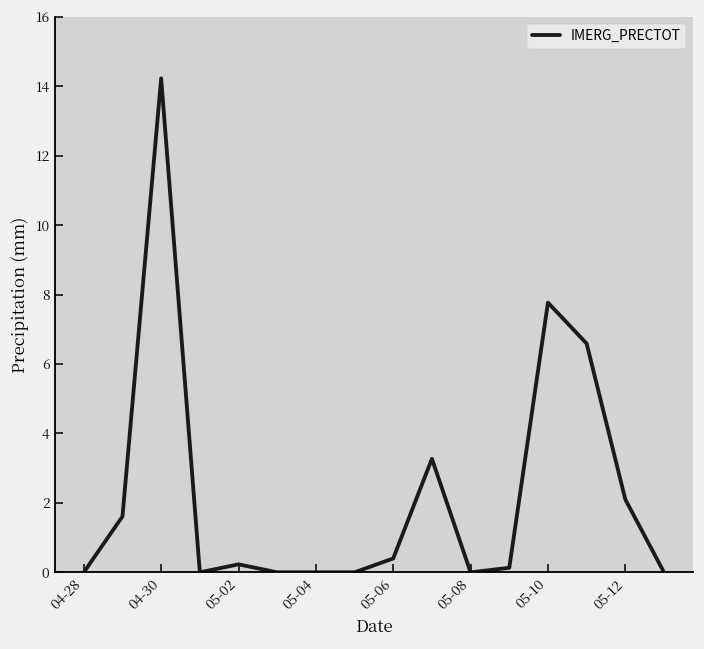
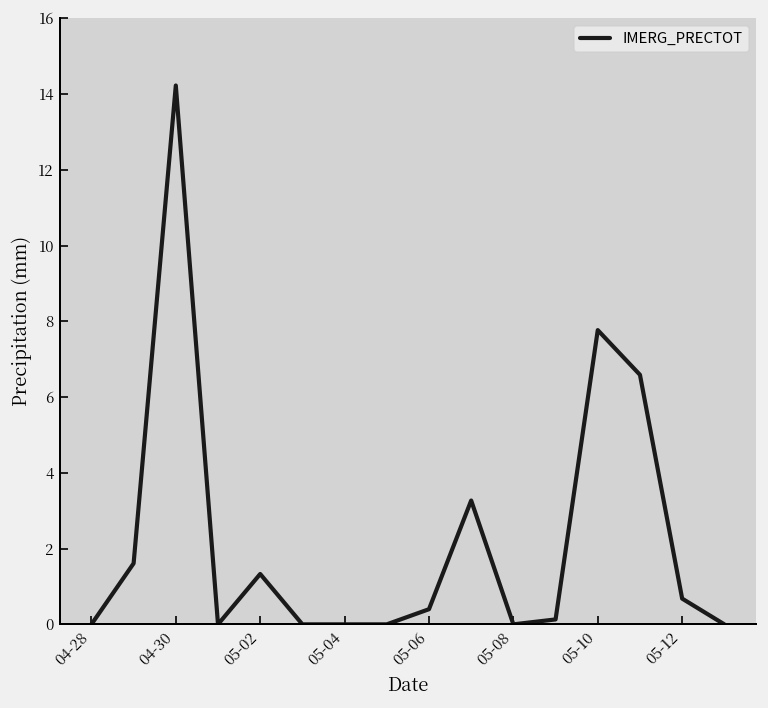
  {
    "04-28": 0.0,
    "04-30": 14.2,
-   "05-02": 0.2,
+   "05-02": 1.3,
    "05-04": 0.0,
    "05-06": 0.4,
    "05-08": 0.0,
    "05-10": 7.8,
-   "05-12": 2.1
+   "05-12": 0.7
  }
